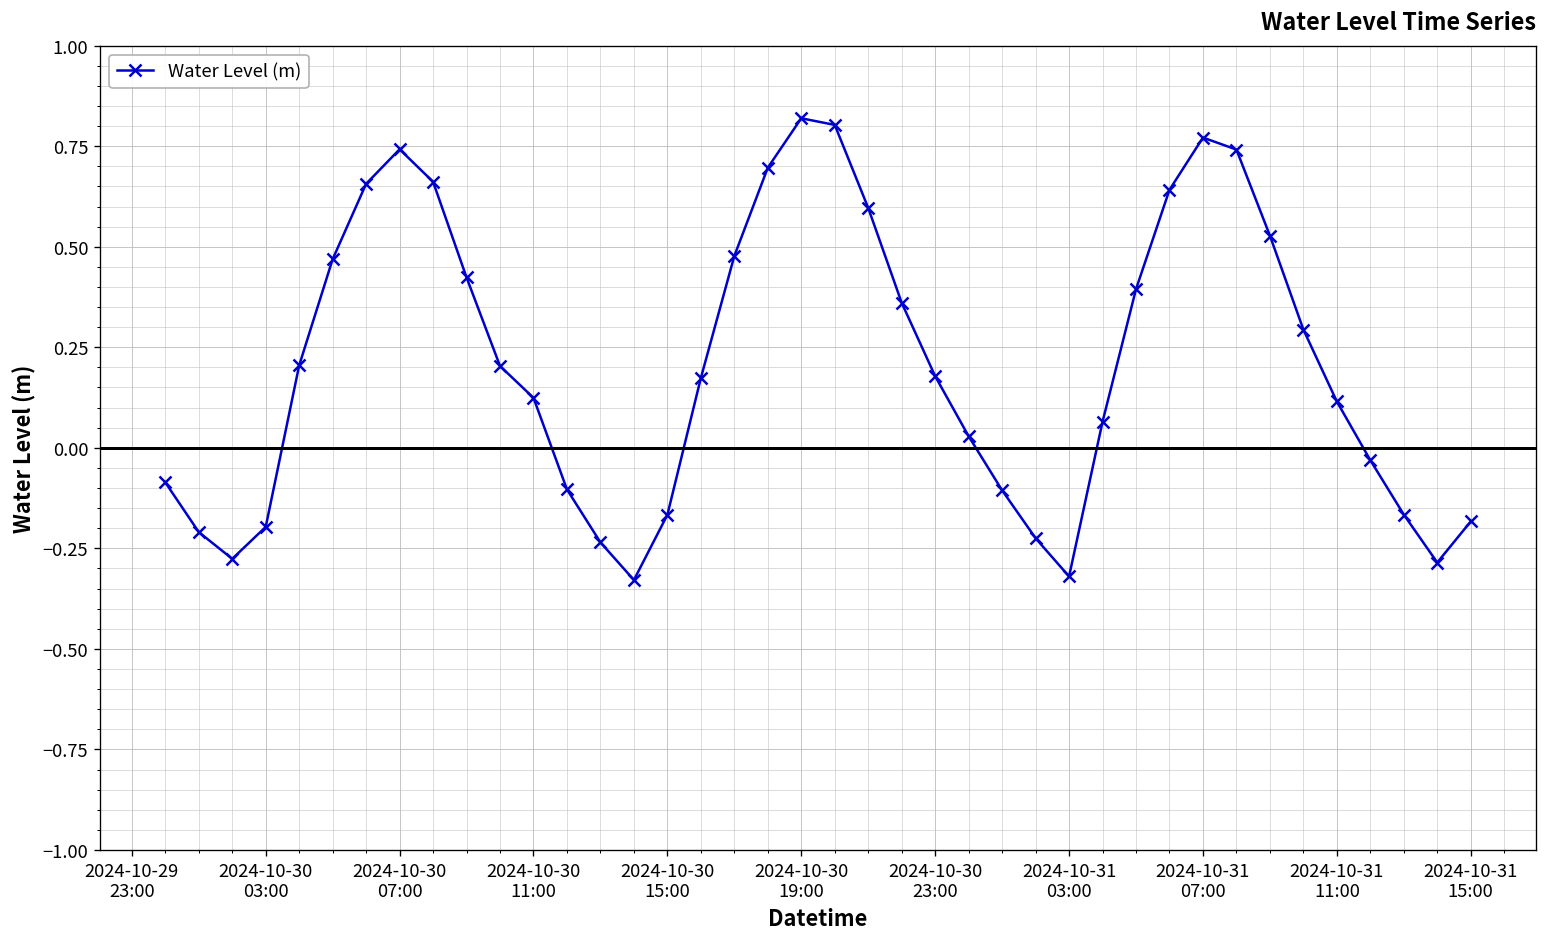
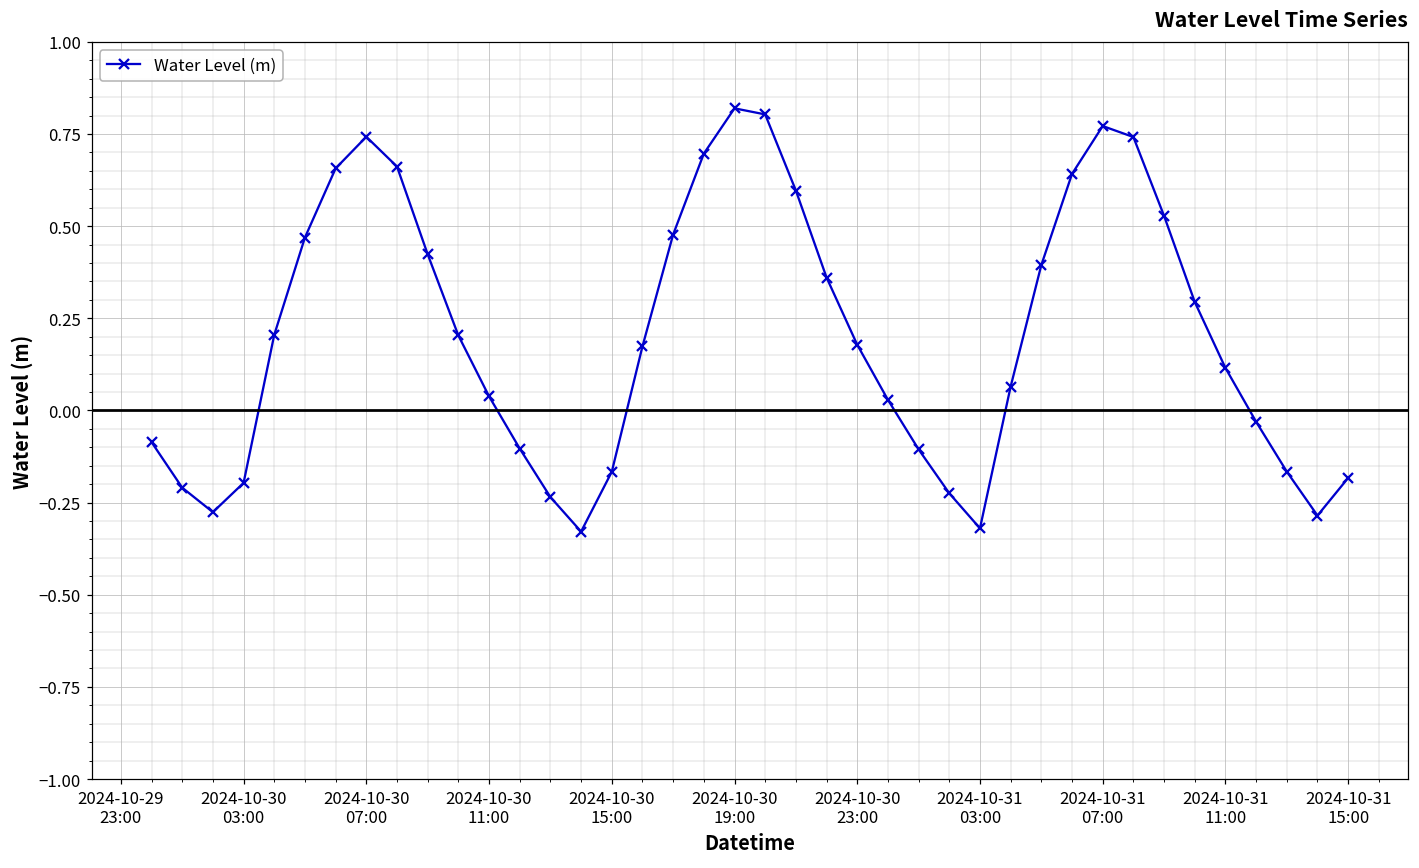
  {
    "2024-10-30 03:00": -0.20,
    "2024-10-30 07:00": 0.74,
-   "2024-10-30 11:00": 0.12,
+   "2024-10-30 11:00": 0.04,
    "2024-10-30 15:00": -0.17,
    "2024-10-30 19:00": 0.82,
    "2024-10-30 23:00": 0.18,
    "2024-10-31 03:00": -0.32,
    "2024-10-31 07:00": 0.77,
    "2024-10-31 11:00": 0.12,
    "2024-10-31 15:00": -0.18
  }
